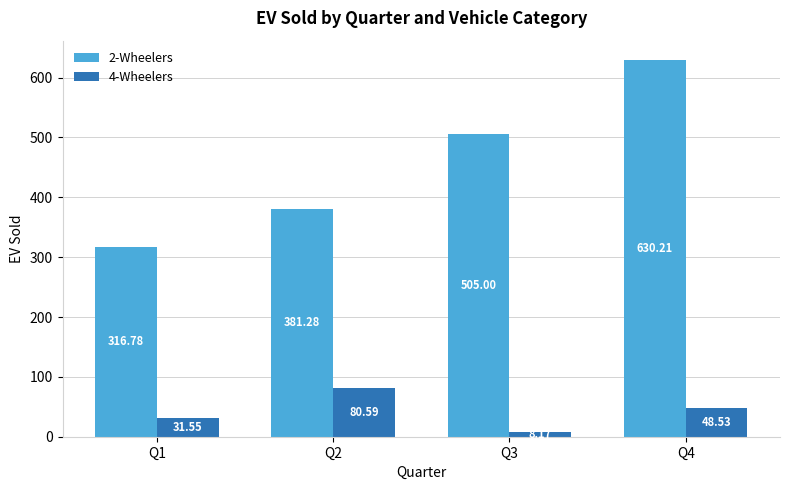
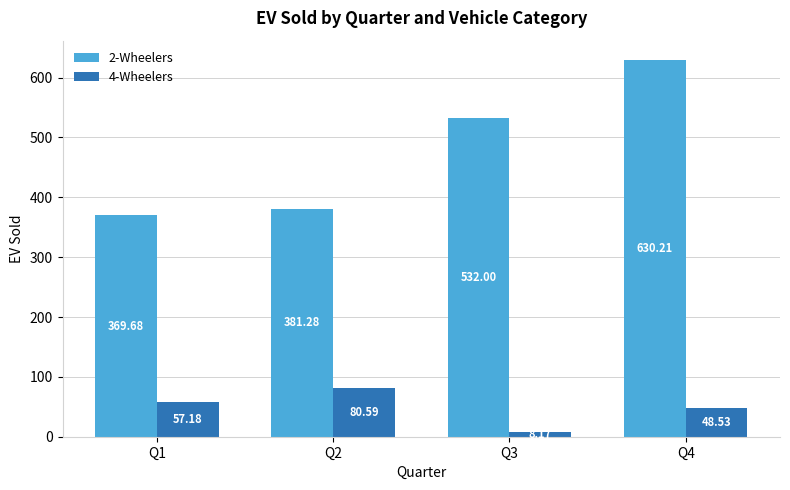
  {
    "2-Wheelers": {
-     "Q1": 316.78,
+     "Q1": 369.68,
      "Q2": 381.28,
-     "Q3": 505.00,
+     "Q3": 532.00,
      "Q4": 630.21
    },
    "4-Wheelers": {
-     "Q1": 31.55,
+     "Q1": 57.18,
      "Q2": 80.59,
      "Q4": 48.53
    }
  }
